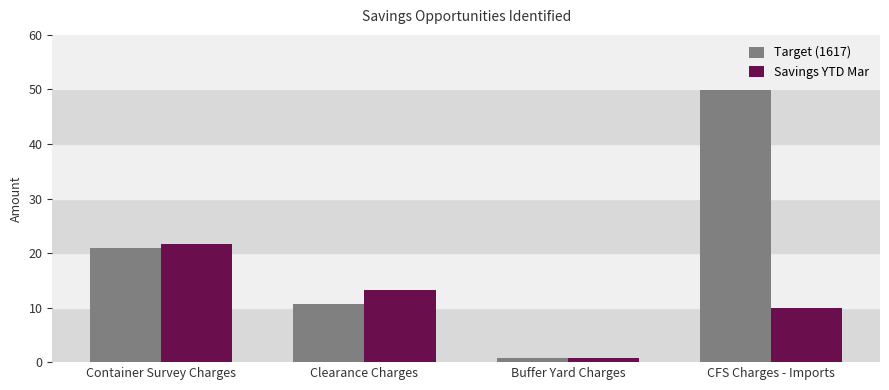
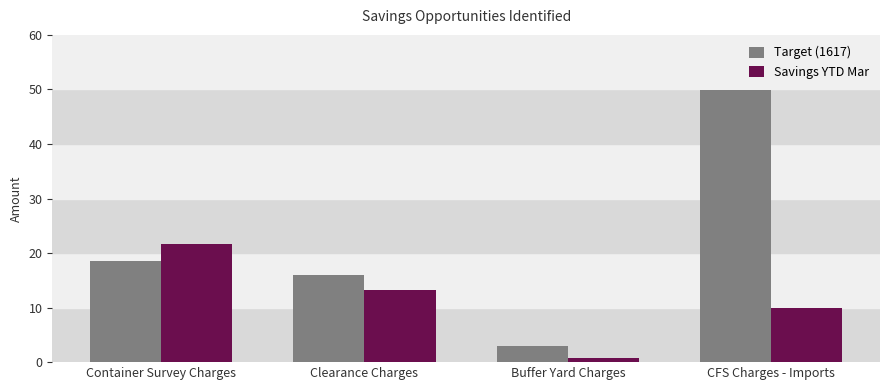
  {
    "Target (1617)": {
-     "Container Survey Charges": 21,
-     "Clearance Charges": 11,
-     "Buffer Yard Charges": 1,
+     "Container Survey Charges": 19,
+     "Clearance Charges": 16,
+     "Buffer Yard Charges": 3,
      "CFS Charges - Imports": 50
    },
    "Savings YTD Mar": {
      "Container Survey Charges": 22,
      "Clearance Charges": 13,
      "Buffer Yard Charges": 1,
      "CFS Charges - Imports": 10
    }
  }
